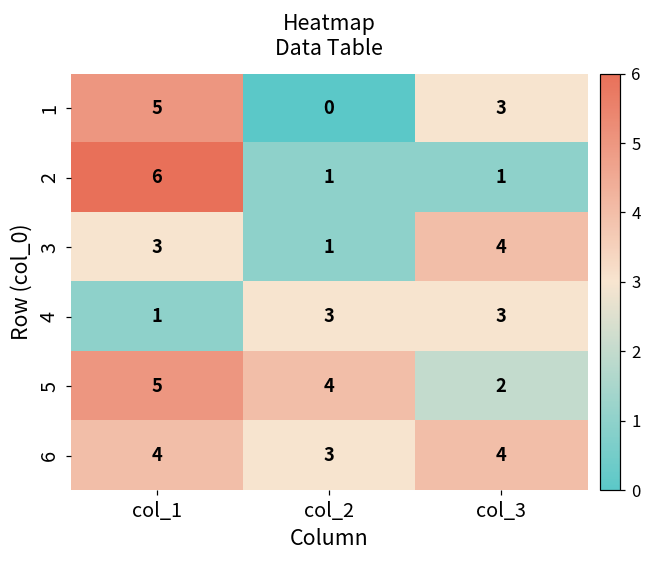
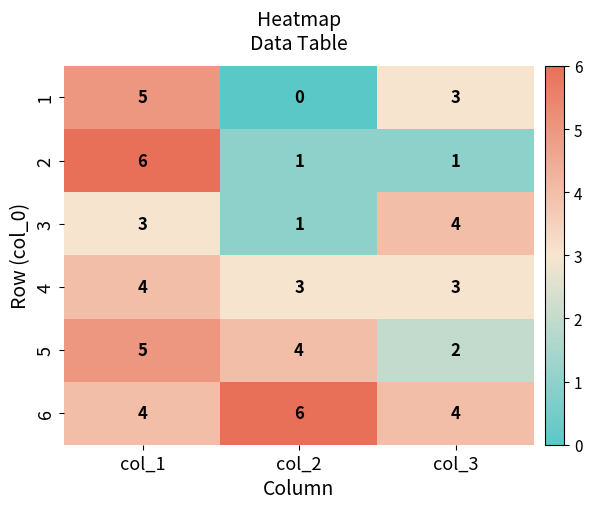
  {
    "1": {
      "col_1": 5,
      "col_2": 0,
      "col_3": 3
    },
    "2": {
      "col_1": 6,
      "col_2": 1,
      "col_3": 1
    },
    "3": {
      "col_1": 3,
      "col_2": 1,
      "col_3": 4
    },
    "4": {
-     "col_1": 1,
+     "col_1": 4,
      "col_2": 3,
      "col_3": 3
    },
    "5": {
      "col_1": 5,
      "col_2": 4,
      "col_3": 2
    },
    "6": {
      "col_1": 4,
-     "col_2": 3,
+     "col_2": 6,
      "col_3": 4
    }
  }
